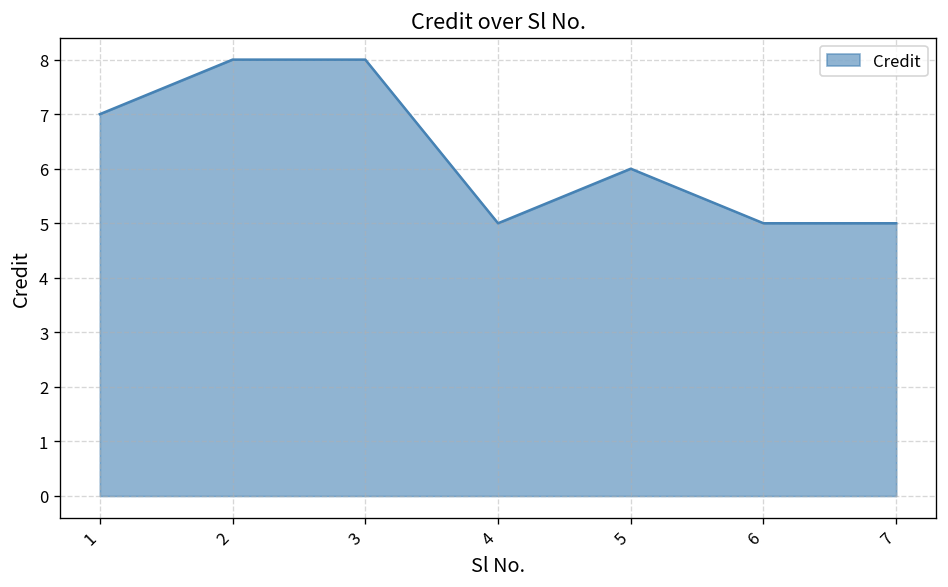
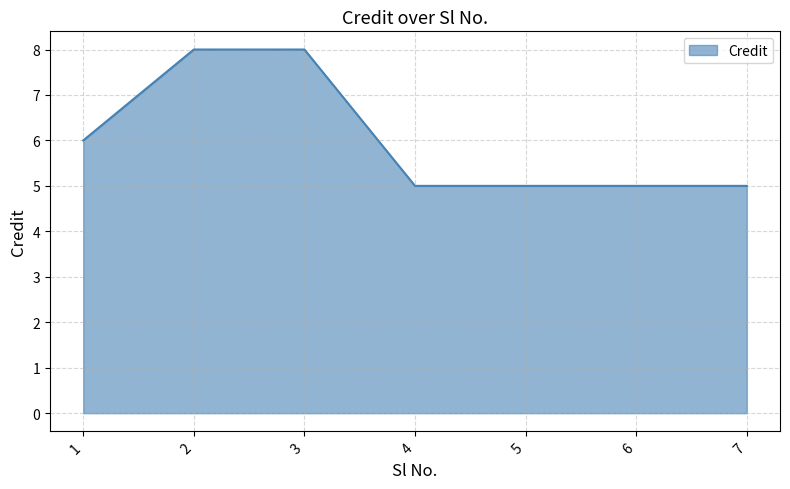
  {
-   "1": 7,
+   "1": 6,
    "2": 8,
    "3": 8,
    "4": 5,
-   "5": 6,
+   "5": 5,
    "6": 5,
    "7": 5
  }
